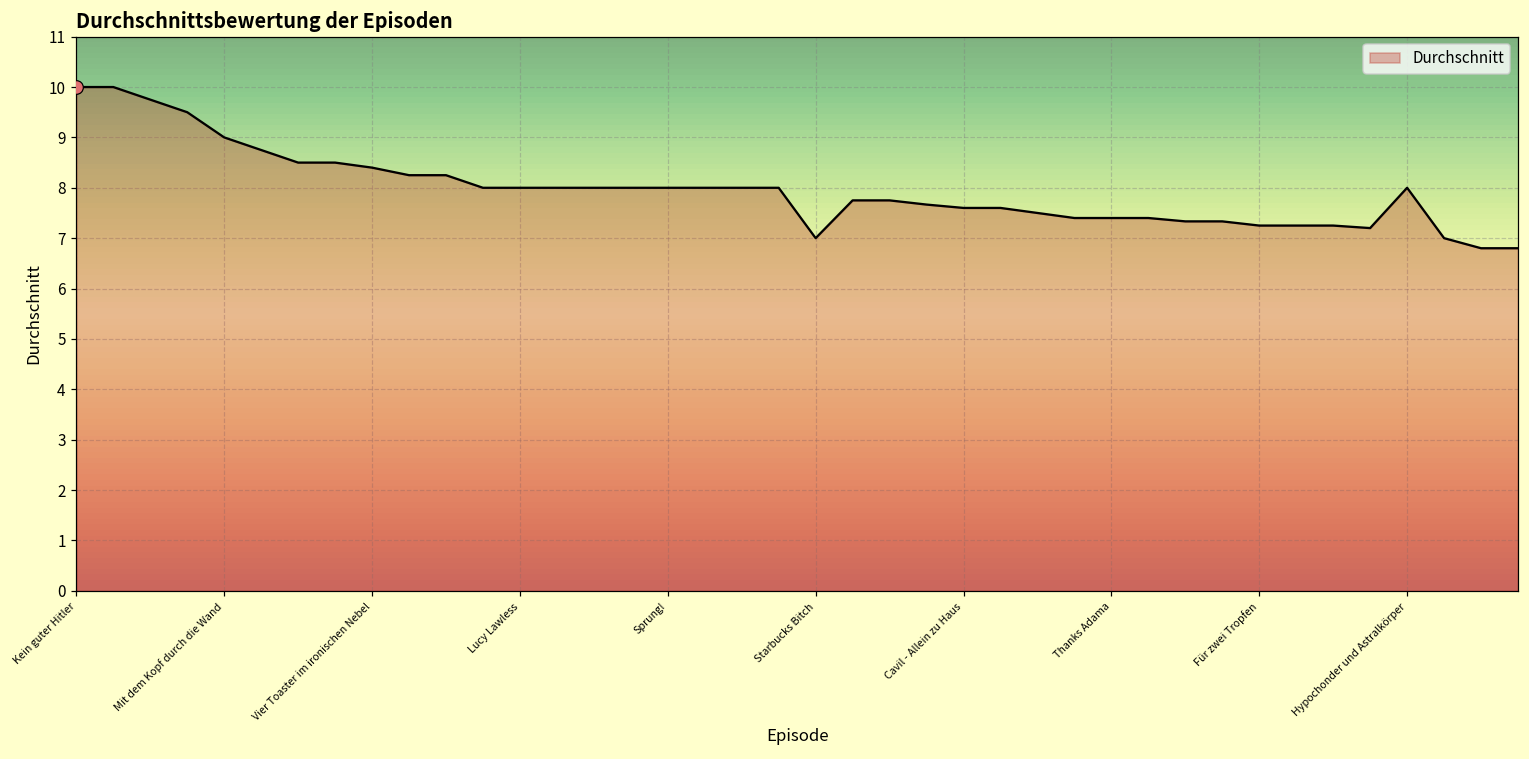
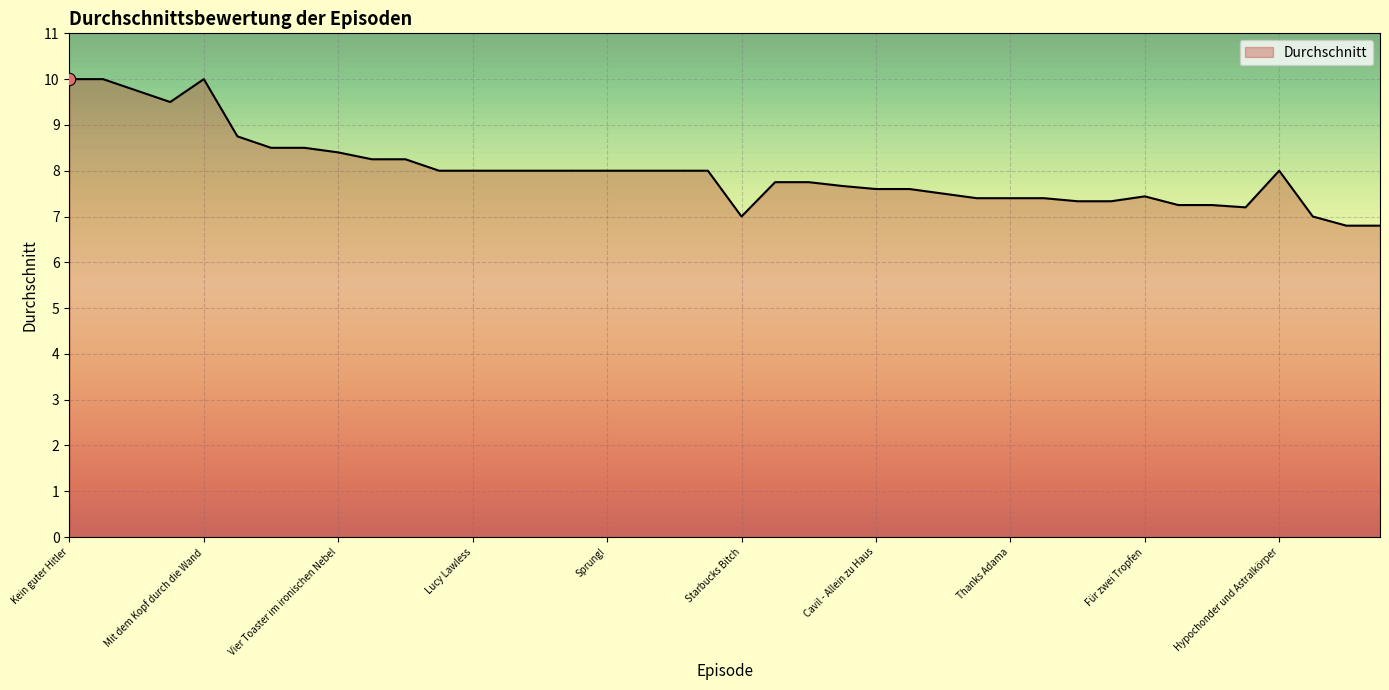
  {
    "Durchschnitt": {
-     "Mit dem Kopf durch die Wand": 9,
+     "Mit dem Kopf durch die Wand": 10,
      "Vier Toaster im ironischen Nebel": 8.4,
      "Lucy Lawless": 8.0,
      "Sprung!": 8.0,
      "Starbucks Bitch": 7.0,
      "Cavil - Allein zu Haus": 7.6,
      "Thanks Adama": 7.4,
-     "Für zwei Tropfen": 7.3,
+     "Für zwei Tropfen": 7.4,
      "Hypochonder und Astralkörper": 8.0
    }
  }
